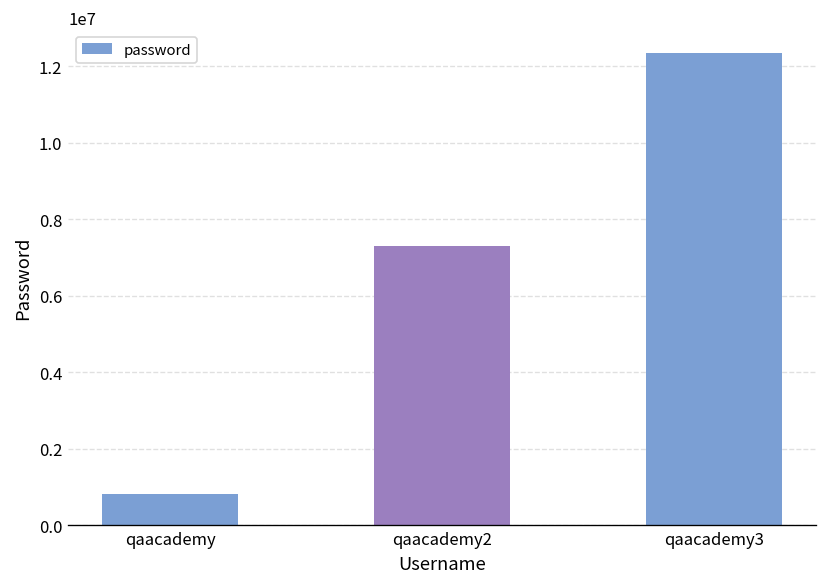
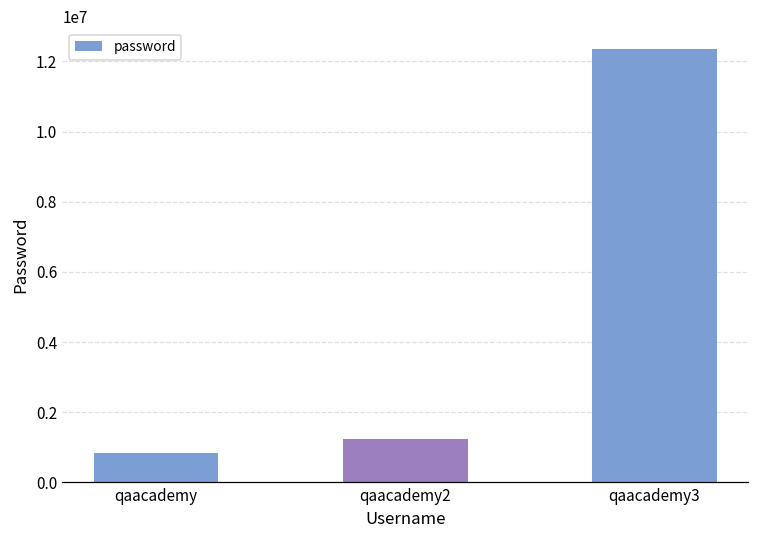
  {
    "qaacademy": 800000,
-   "qaacademy2": 7300000,
+   "qaacademy2": 1200000,
    "qaacademy3": 12300000
  }
